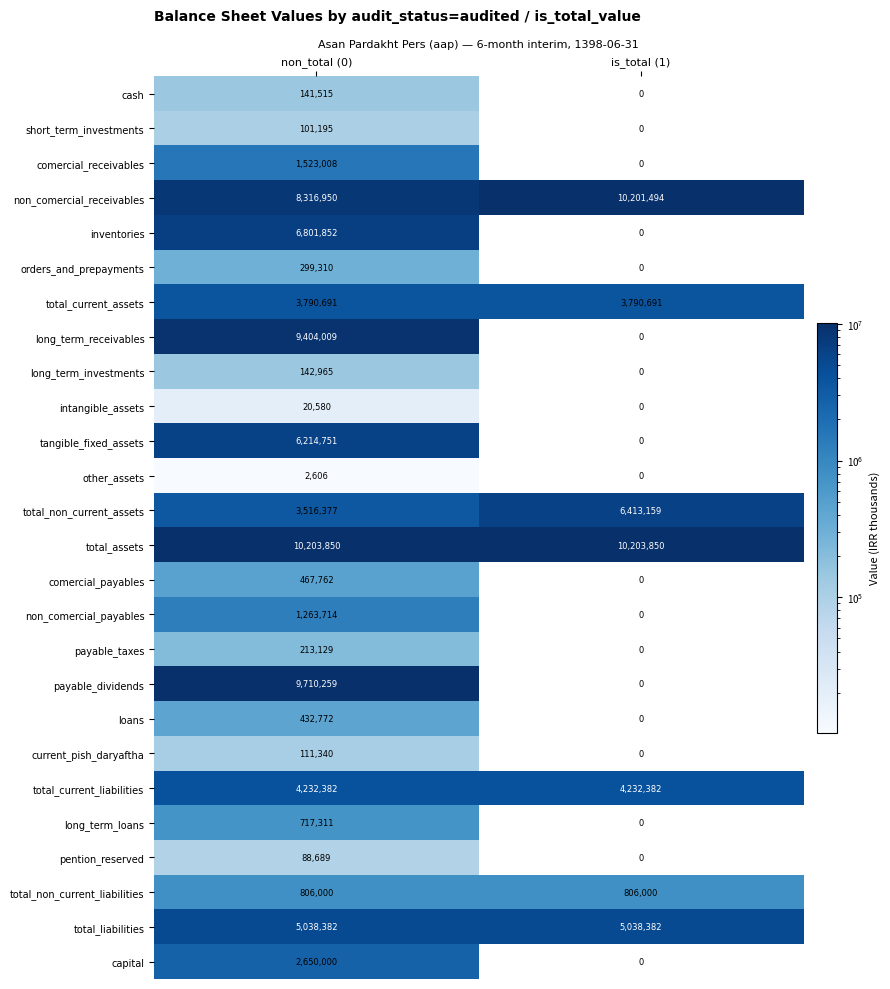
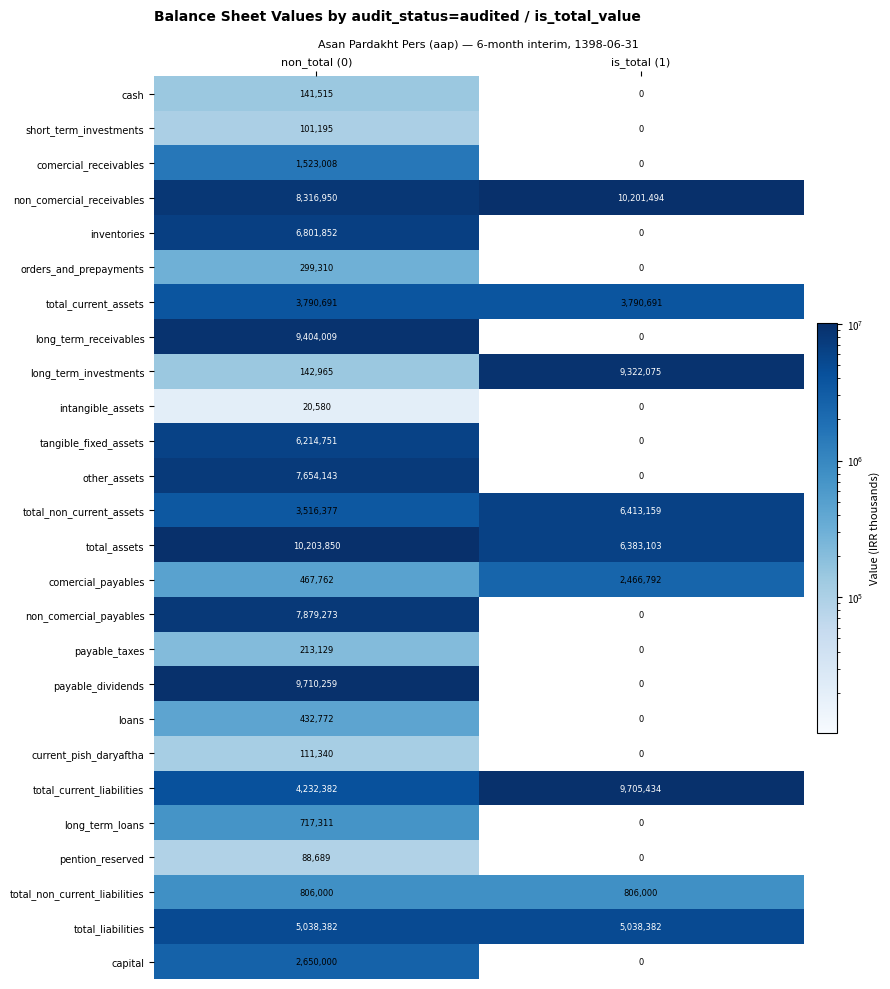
  {
    "cash": {
      "non_total (0)": "141,515",
      "is_total (1)": "0"
    },
    "short_term_investments": {
      "non_total (0)": "101,195",
      "is_total (1)": "0"
    },
    "comercial_receivables": {
      "non_total (0)": "1,523,008",
      "is_total (1)": "0"
    },
    "non_comercial_receivables": {
      "non_total (0)": "8,316,950",
      "is_total (1)": "10,201,494"
    },
    "inventories": {
      "non_total (0)": "6,801,852",
      "is_total (1)": "0"
    },
    "orders_and_prepayments": {
      "non_total (0)": "299,310",
      "is_total (1)": "0"
    },
    "total_current_assets": {
      "non_total (0)": "3,790,691",
      "is_total (1)": "3,790,691"
    },
    "long_term_receivables": {
      "non_total (0)": "9,404,009",
      "is_total (1)": "0"
    },
    "long_term_investments": {
      "non_total (0)": "142,965",
-     "is_total (1)": "0"
+     "is_total (1)": "9,322,075"
    },
    "intangible_assets": {
      "non_total (0)": "20,580",
      "is_total (1)": "0"
    },
    "tangible_fixed_assets": {
      "non_total (0)": "6,214,751",
      "is_total (1)": "0"
    },
    "other_assets": {
-     "non_total (0)": "2,606",
+     "non_total (0)": "7,654,143",
      "is_total (1)": "0"
    },
    "total_non_current_assets": {
      "non_total (0)": "3,516,377",
      "is_total (1)": "6,413,159"
    },
    "total_assets": {
      "non_total (0)": "10,203,850",
-     "is_total (1)": "10,203,850"
+     "is_total (1)": "6,383,103"
    },
    "comercial_payables": {
      "non_total (0)": "467,762",
-     "is_total (1)": "0"
+     "is_total (1)": "2,466,792"
    },
    "non_comercial_payables": {
-     "non_total (0)": "1,263,714",
+     "non_total (0)": "7,879,273",
      "is_total (1)": "0"
    },
    "payable_taxes": {
      "non_total (0)": "213,129",
      "is_total (1)": "0"
    },
    "payable_dividends": {
      "non_total (0)": "9,710,259",
      "is_total (1)": "0"
    },
    "loans": {
      "non_total (0)": "432,772",
      "is_total (1)": "0"
    },
    "current_pish_daryaftha": {
      "non_total (0)": "111,340",
      "is_total (1)": "0"
    },
    "total_current_liabilities": {
      "non_total (0)": "4,232,382",
-     "is_total (1)": "4,232,382"
+     "is_total (1)": "9,705,434"
    },
    "long_term_loans": {
      "non_total (0)": "717,311",
      "is_total (1)": "0"
    },
    "pention_reserved": {
      "non_total (0)": "88,689",
      "is_total (1)": "0"
    },
    "total_non_current_liabilities": {
      "non_total (0)": "806,000",
      "is_total (1)": "806,000"
    },
    "total_liabilities": {
      "non_total (0)": "5,038,382",
      "is_total (1)": "5,038,382"
    },
    "capital": {
      "non_total (0)": "2,650,000",
      "is_total (1)": "0"
    }
  }
